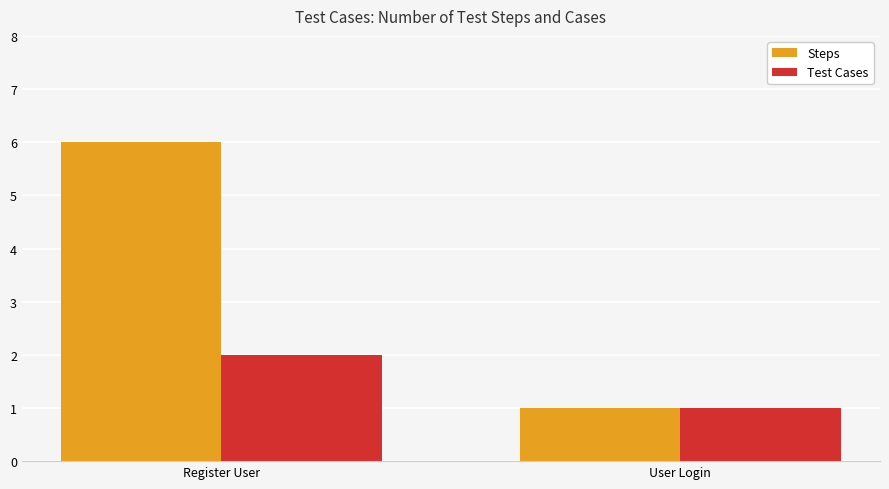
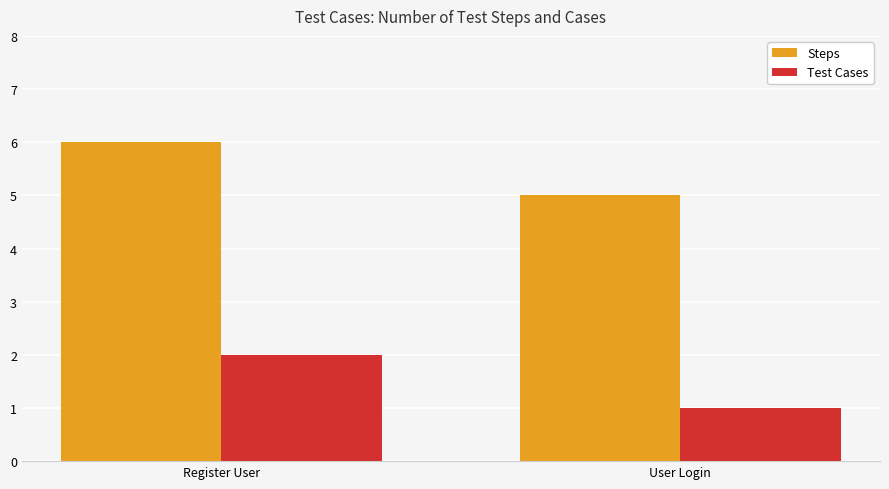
  {
    "Steps": {
      "Register User": 6,
-     "User Login": 1
+     "User Login": 5
    },
    "Test Cases": {
      "Register User": 2,
      "User Login": 1
    }
  }
